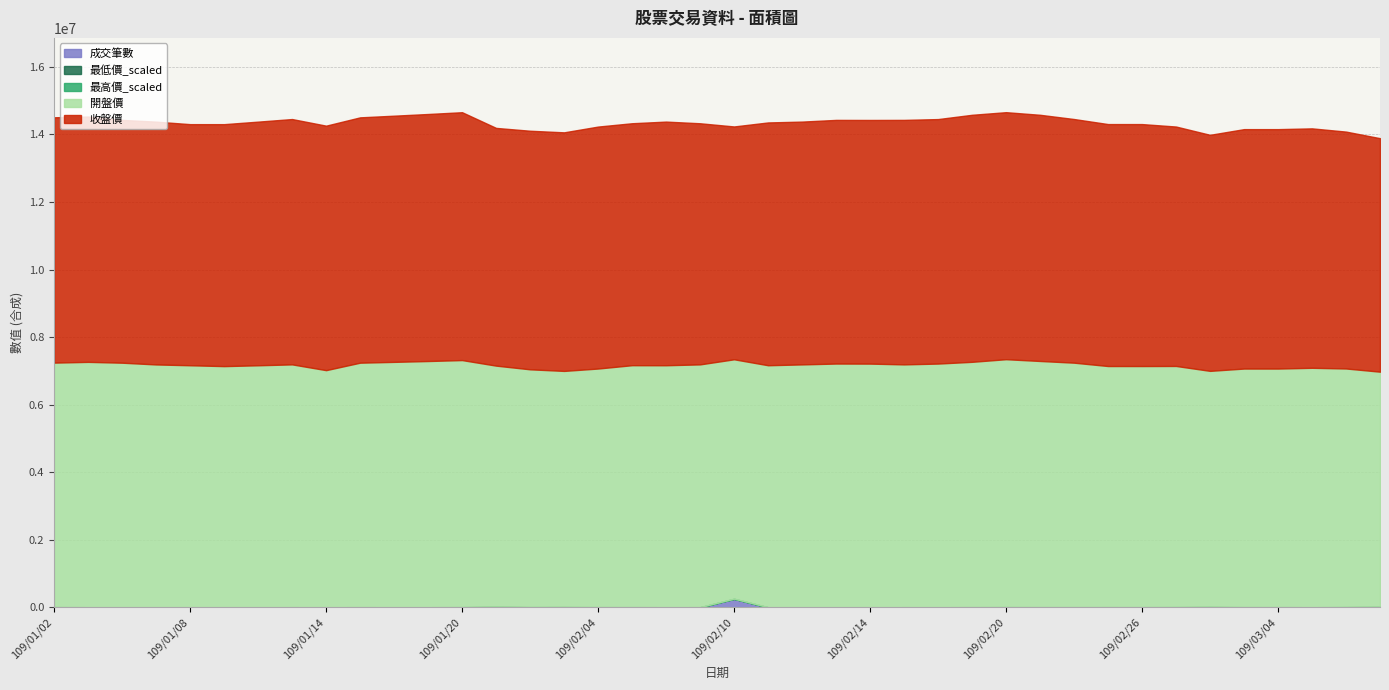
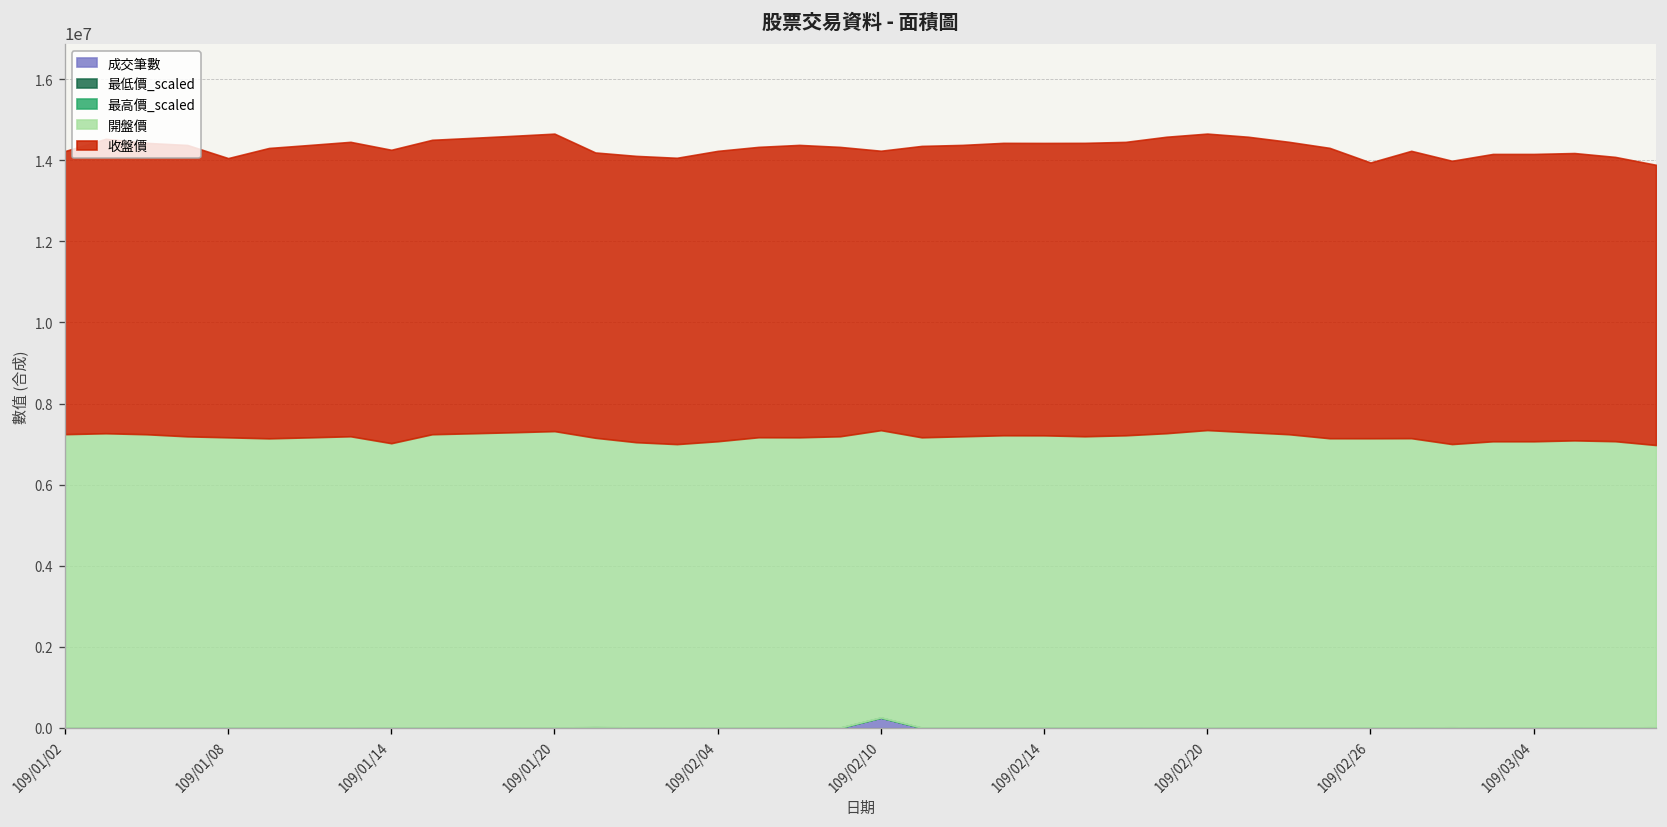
  {
    "最高價_scaled": {
      "109/02/10": 300000
    },
    "開盤價": {
      "109/01/02": 7200000,
      "109/01/08": 7200000,
      "109/01/14": 7000000,
      "109/01/20": 7300000,
      "109/02/04": 7100000,
      "109/02/10": 7100000,
      "109/02/14": 7200000,
      "109/02/20": 7300000,
      "109/02/26": 7100000,
      "109/03/04": 7100000
    },
    "收盤價": {
-     "109/01/02": 7300000,
-     "109/01/08": 7100000,
+     "109/01/02": 7000000,
+     "109/01/08": 6900000,
      "109/01/14": 7200000,
      "109/01/20": 7300000,
      "109/02/04": 7200000,
      "109/02/10": 6900000,
      "109/02/14": 7200000,
      "109/02/20": 7300000,
-     "109/02/26": 7200000,
+     "109/02/26": 6800000,
      "109/03/04": 7100000
    }
  }
